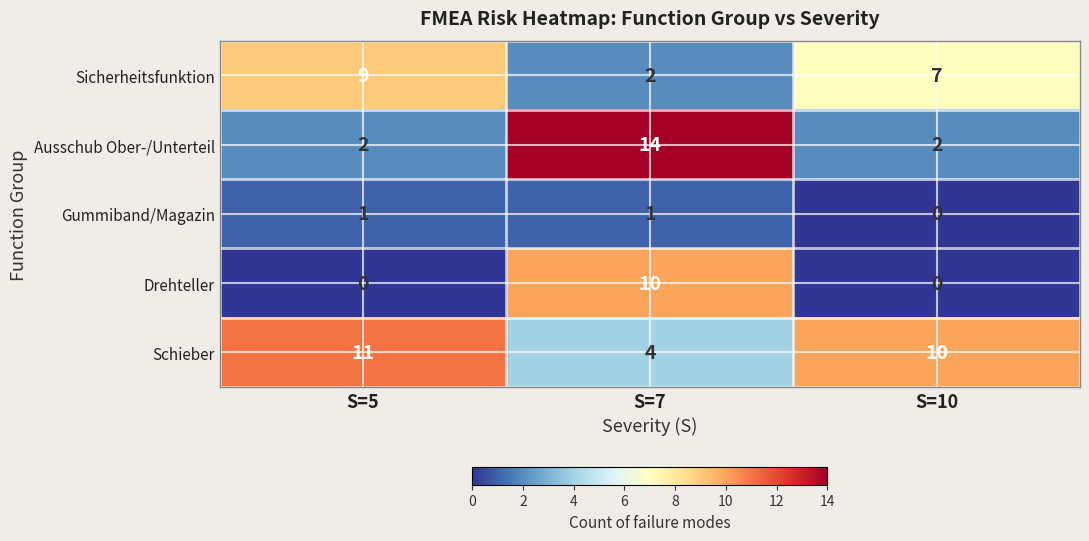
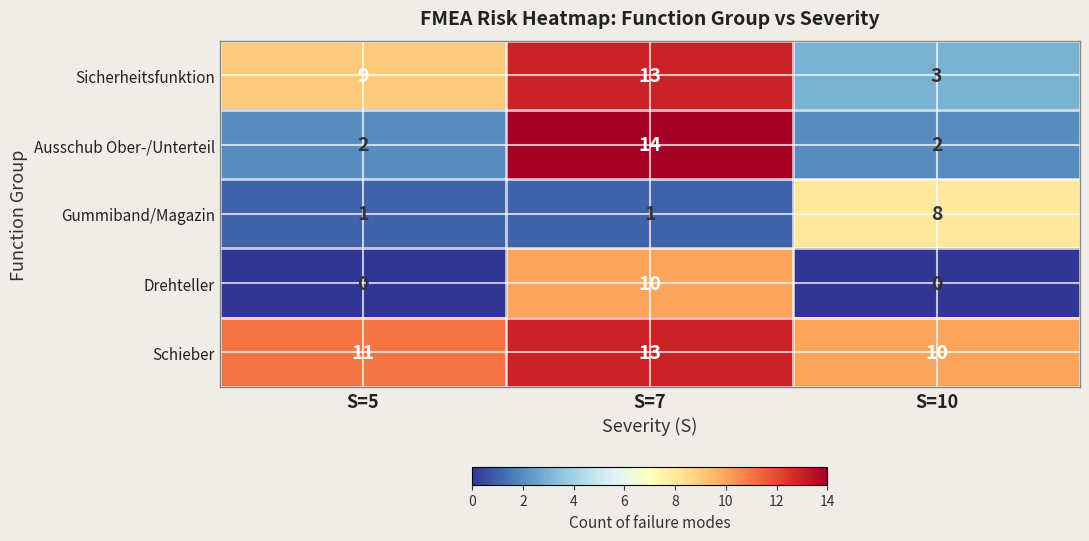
  {
    "Sicherheitsfunktion": {
      "S=5": 9,
-     "S=7": 2,
-     "S=10": 7
+     "S=7": 13,
+     "S=10": 3
    },
    "Ausschub Ober-/Unterteil": {
      "S=5": 2,
      "S=7": 14,
      "S=10": 2
    },
    "Gummiband/Magazin": {
      "S=5": 1,
      "S=7": 1,
-     "S=10": 0
+     "S=10": 8
    },
    "Drehteller": {
      "S=5": 0,
      "S=7": 10,
      "S=10": 0
    },
    "Schieber": {
      "S=5": 11,
-     "S=7": 4,
+     "S=7": 13,
      "S=10": 10
    }
  }
